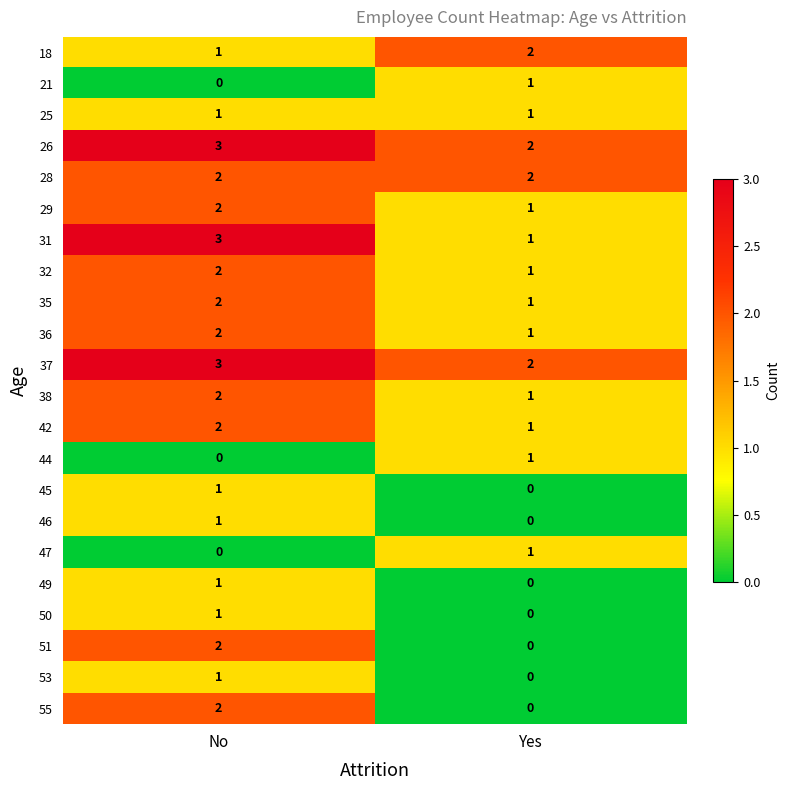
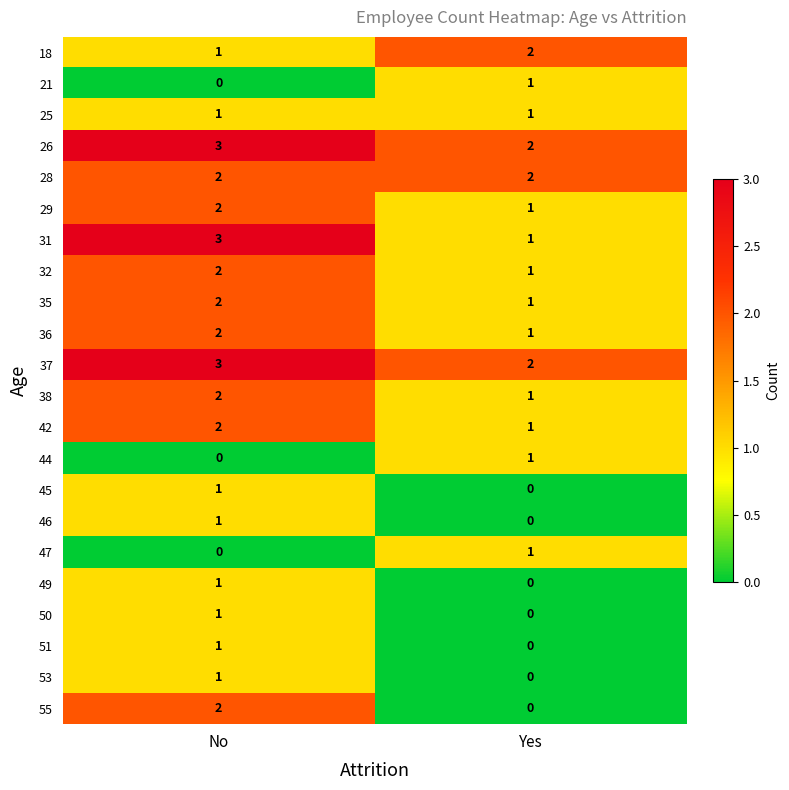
  {
    "18": {
      "No": 1,
      "Yes": 2
    },
    "21": {
      "No": 0,
      "Yes": 1
    },
    "25": {
      "No": 1,
      "Yes": 1
    },
    "26": {
      "No": 3,
      "Yes": 2
    },
    "28": {
      "No": 2,
      "Yes": 2
    },
    "29": {
      "No": 2,
      "Yes": 1
    },
    "31": {
      "No": 3,
      "Yes": 1
    },
    "32": {
      "No": 2,
      "Yes": 1
    },
    "35": {
      "No": 2,
      "Yes": 1
    },
    "36": {
      "No": 2,
      "Yes": 1
    },
    "37": {
      "No": 3,
      "Yes": 2
    },
    "38": {
      "No": 2,
      "Yes": 1
    },
    "42": {
      "No": 2,
      "Yes": 1
    },
    "44": {
      "No": 0,
      "Yes": 1
    },
    "45": {
      "No": 1,
      "Yes": 0
    },
    "46": {
      "No": 1,
      "Yes": 0
    },
    "47": {
      "No": 0,
      "Yes": 1
    },
    "49": {
      "No": 1,
      "Yes": 0
    },
    "50": {
      "No": 1,
      "Yes": 0
    },
    "51": {
-     "No": 2,
+     "No": 1,
      "Yes": 0
    },
    "53": {
      "No": 1,
      "Yes": 0
    },
    "55": {
      "No": 2,
      "Yes": 0
    }
  }
